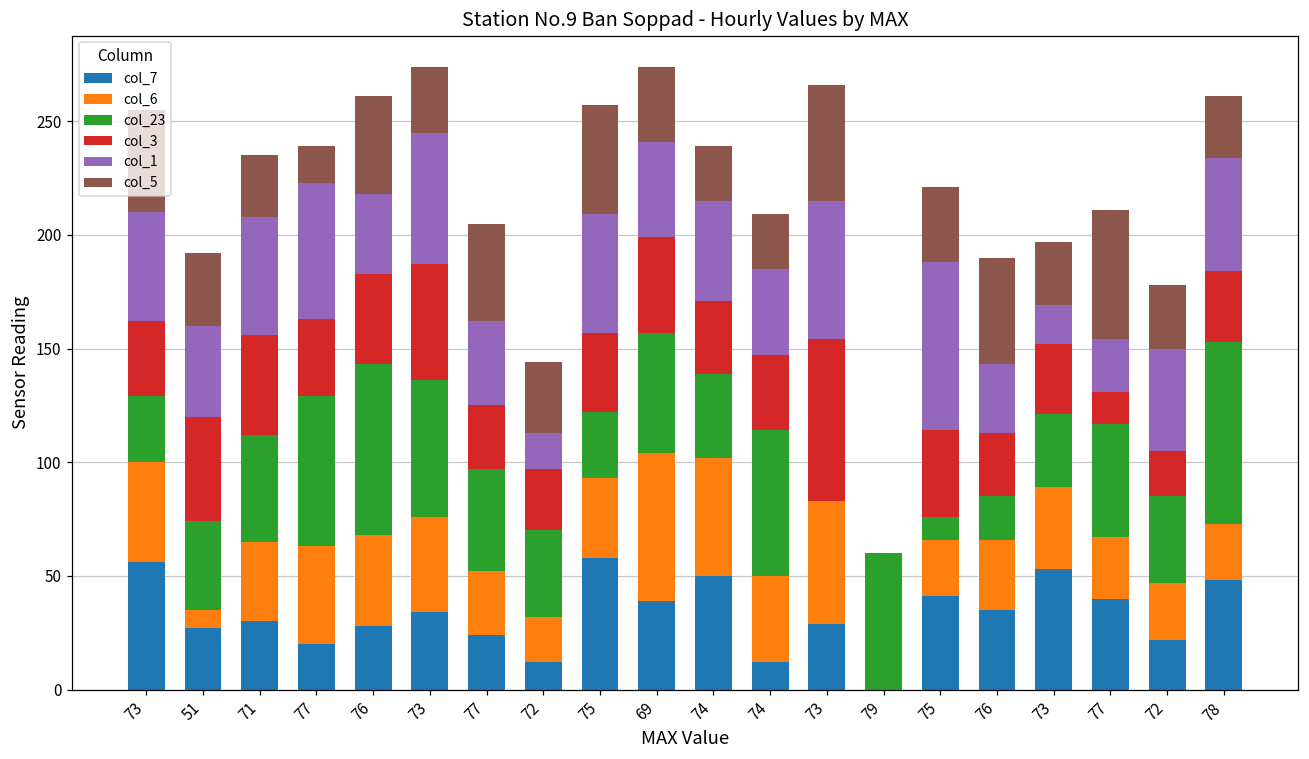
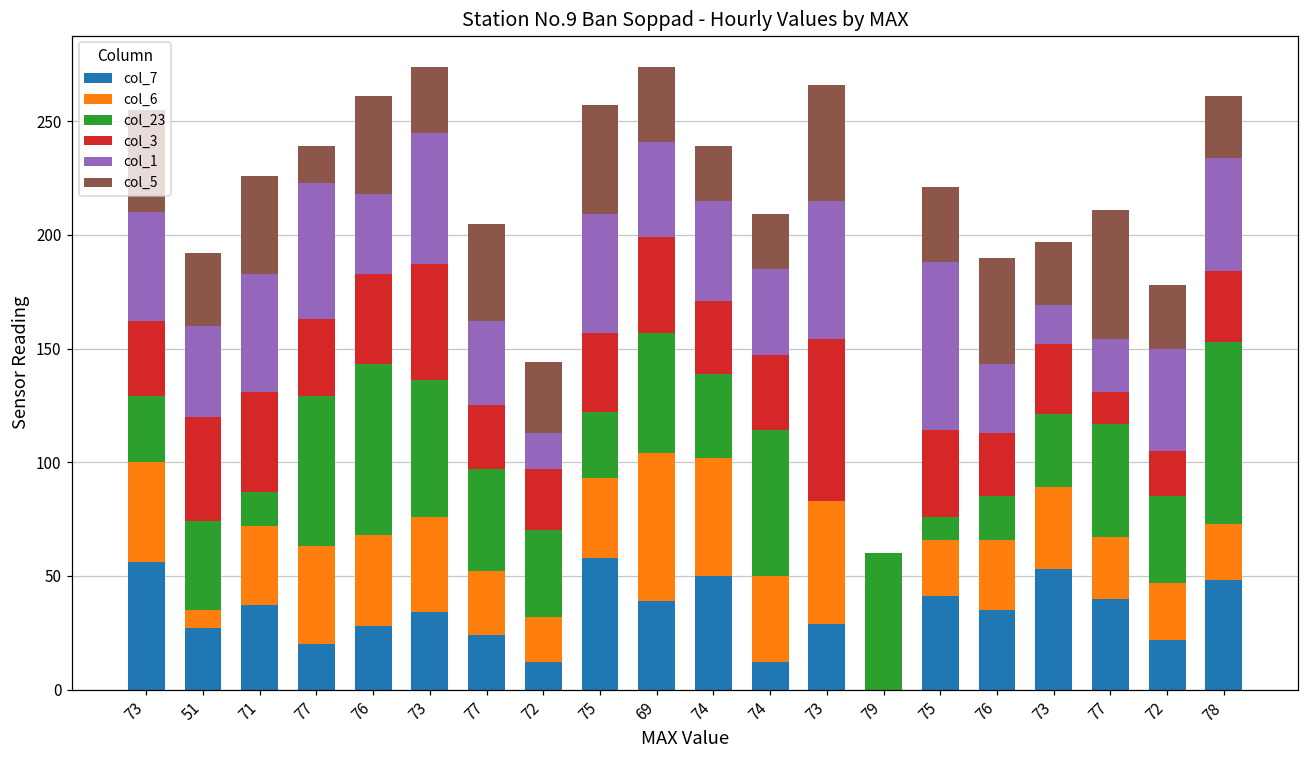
  {
    "col_7": {
      "51": 27,
-     "71": 30,
+     "71": 37,
      "69": 39,
      "79": 0,
      "78": 48
    },
    "col_6": {
      "51": 8,
      "71": 35,
      "69": 65,
      "79": 0,
      "78": 25
    },
    "col_23": {
      "51": 39,
-     "71": 47,
+     "71": 15,
      "69": 53,
      "79": 60,
      "78": 80
    },
    "col_3": {
      "51": 46,
      "71": 44,
      "69": 42,
      "79": 0,
      "78": 31
    },
    "col_1": {
      "51": 40,
      "71": 52,
      "69": 42,
      "79": 0,
      "78": 50
    },
    "col_5": {
      "51": 32,
-     "71": 27,
+     "71": 43,
      "69": 33,
      "79": 0,
      "78": 27
    }
  }
